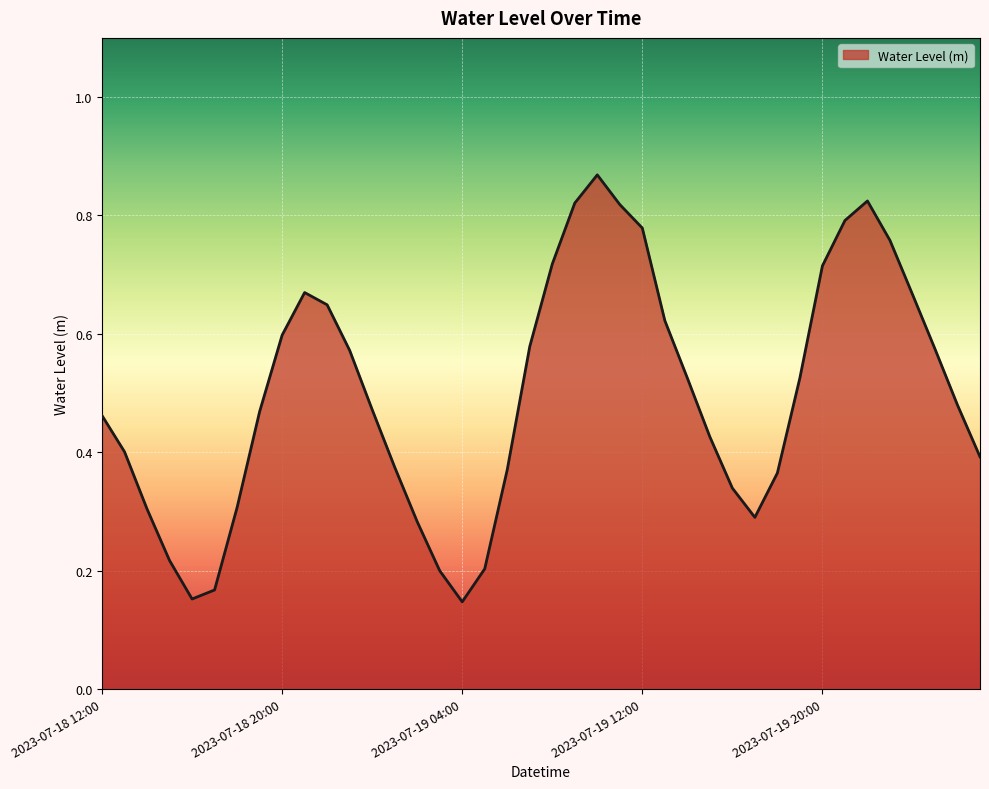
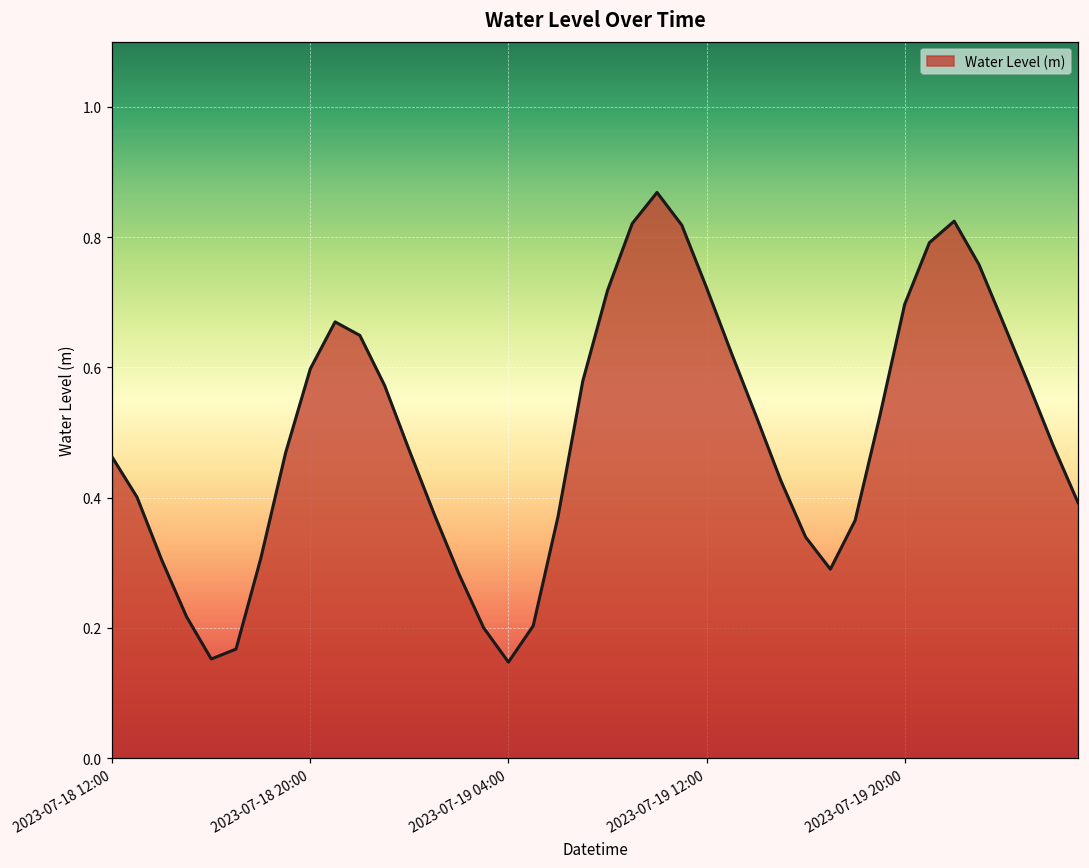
  {
    "2023-07-18 12:00": 0.46,
    "2023-07-18 20:00": 0.60,
    "2023-07-19 04:00": 0.15,
-   "2023-07-19 12:00": 0.78,
-   "2023-07-19 20:00": 0.71
+   "2023-07-19 12:00": 0.72,
+   "2023-07-19 20:00": 0.70
  }
